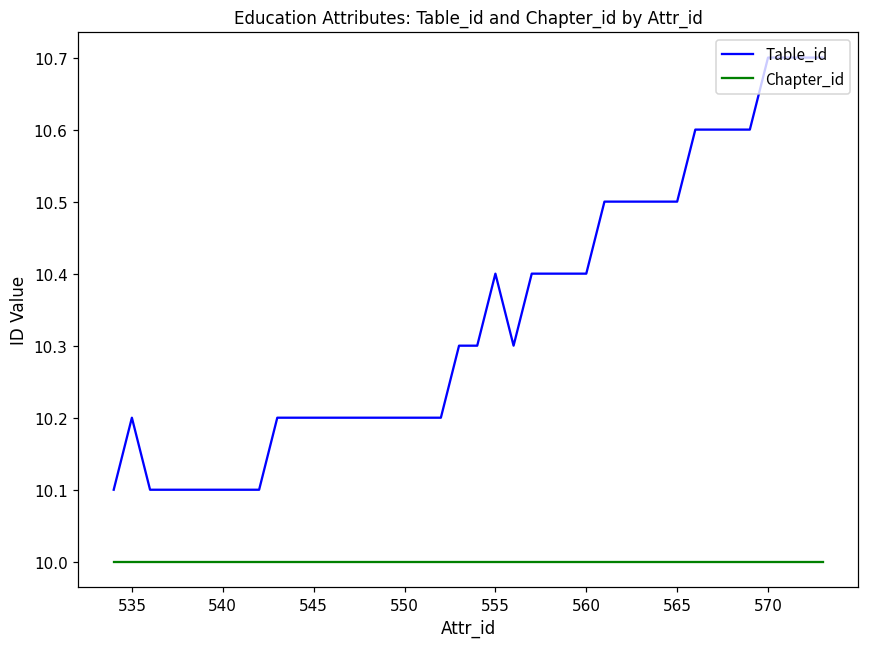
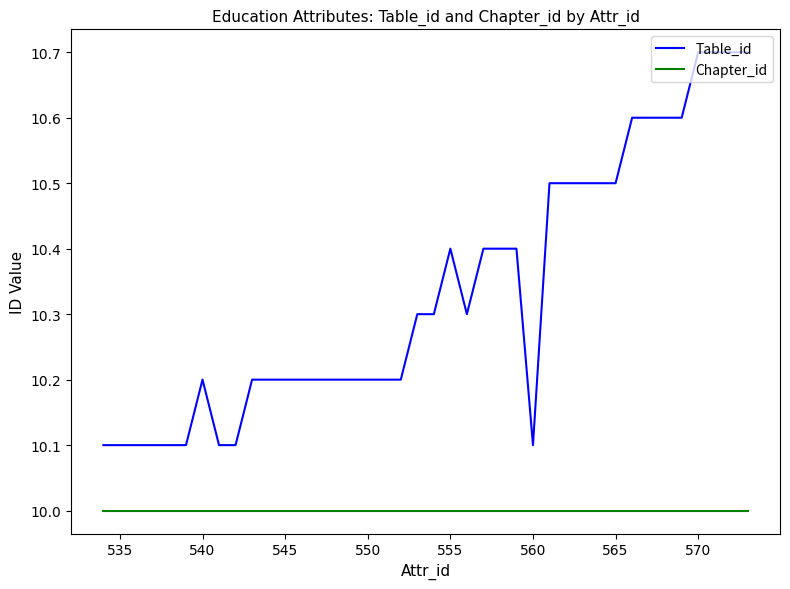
  {
    "Table_id": {
-     "535": 10.2,
-     "540": 10.1,
+     "535": 10.1,
+     "540": 10.2,
      "545": 10.2,
      "550": 10.2,
      "555": 10.4,
-     "560": 10.4,
+     "560": 10.1,
      "565": 10.5
    },
    "Chapter_id": {
      "535": 10.0,
      "540": 10.0,
      "545": 10.0,
      "550": 10.0,
      "555": 10.0,
      "560": 10.0,
      "565": 10.0,
      "570": 10.0
    }
  }
